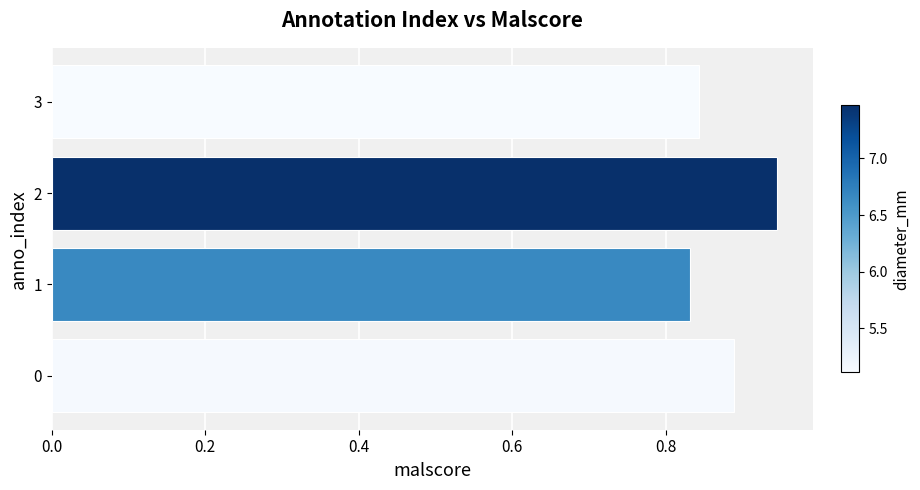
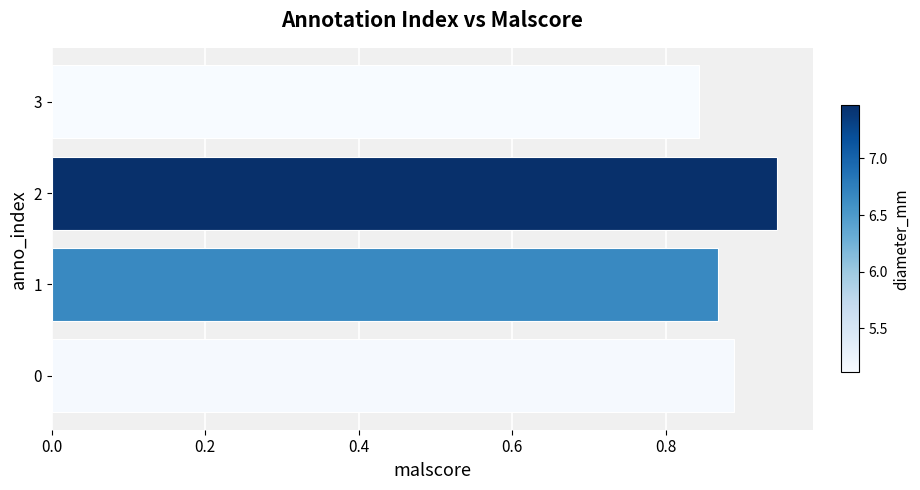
  {
    "3": 0.84,
    "2": 0.94,
-   "1": 0.83,
+   "1": 0.87,
    "0": 0.89
  }
